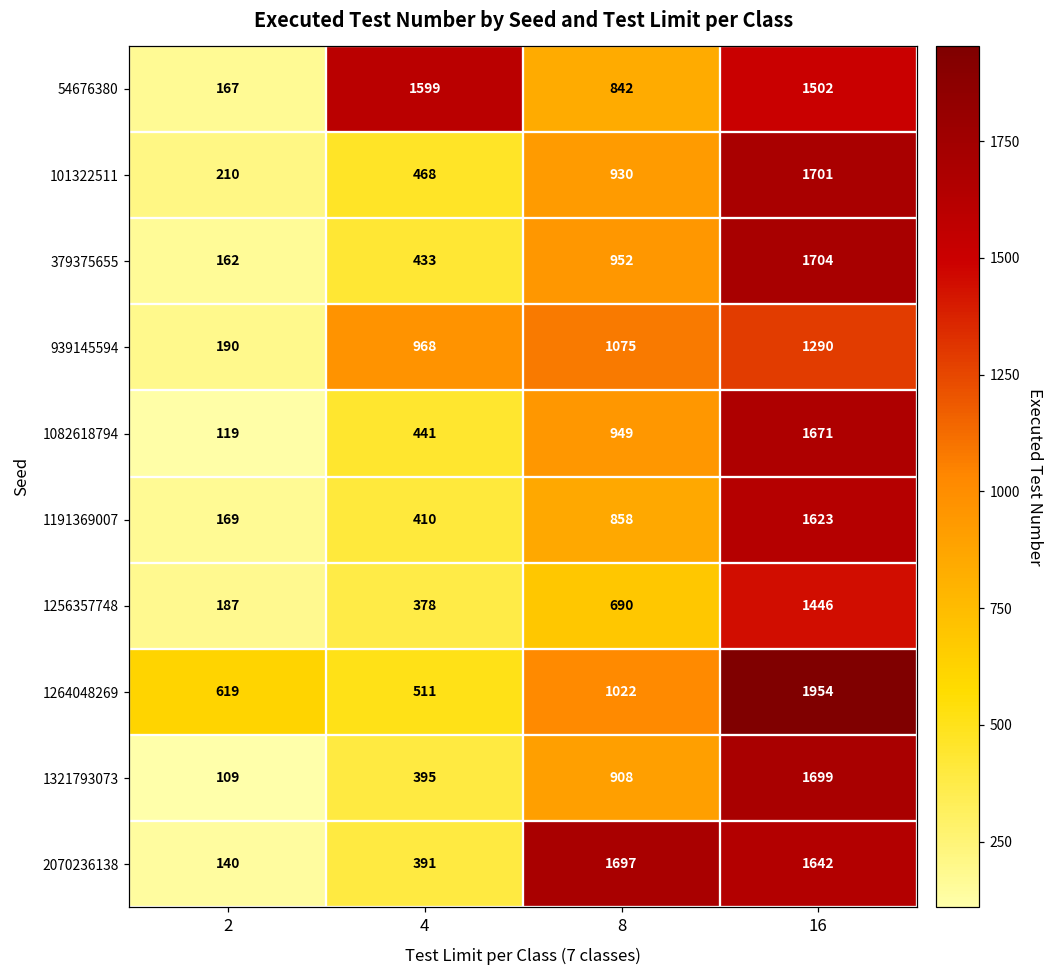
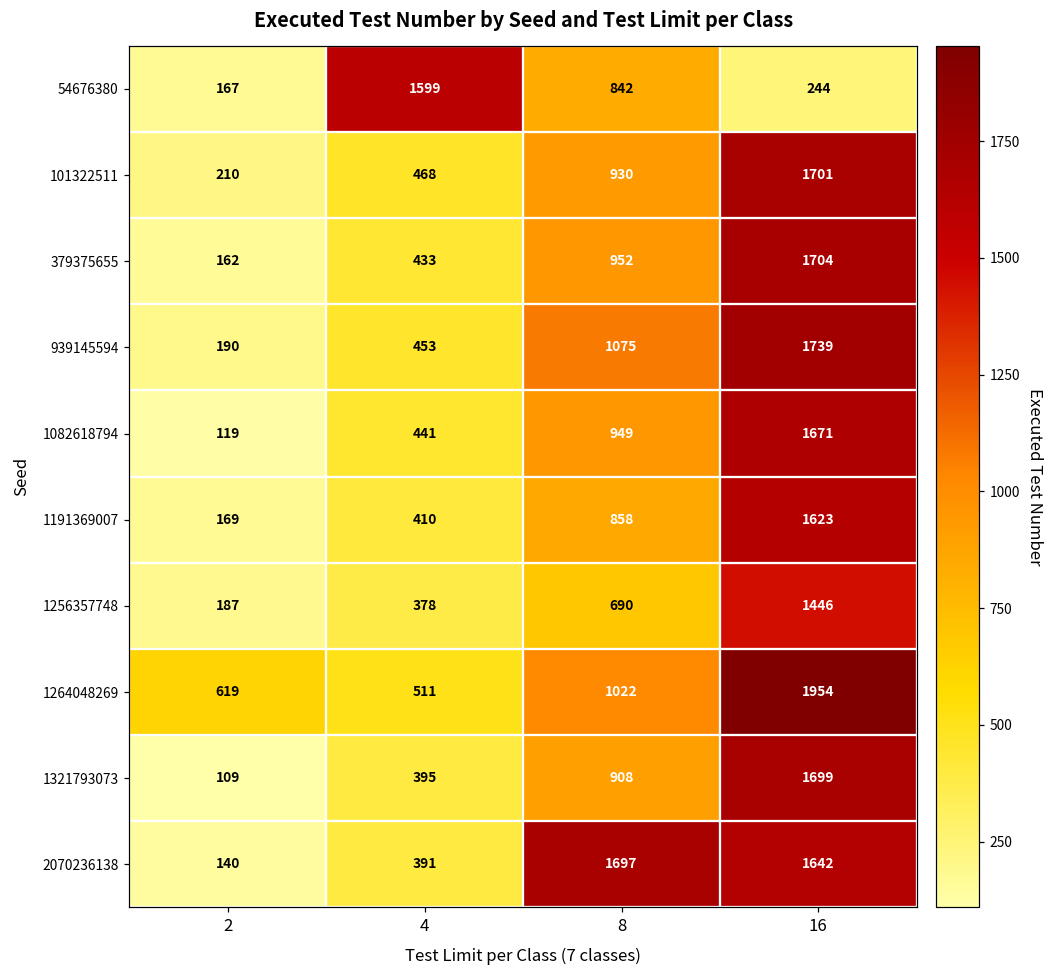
  {
    "54676380": {
      "2": 167,
      "4": 1599,
      "8": 842,
-     "16": 1502
+     "16": 244
    },
    "101322511": {
      "2": 210,
      "4": 468,
      "8": 930,
      "16": 1701
    },
    "379375655": {
      "2": 162,
      "4": 433,
      "8": 952,
      "16": 1704
    },
    "939145594": {
      "2": 190,
-     "4": 968,
+     "4": 453,
      "8": 1075,
-     "16": 1290
+     "16": 1739
    },
    "1082618794": {
      "2": 119,
      "4": 441,
      "8": 949,
      "16": 1671
    },
    "1191369007": {
      "2": 169,
      "4": 410,
      "8": 858,
      "16": 1623
    },
    "1256357748": {
      "2": 187,
      "4": 378,
      "8": 690,
      "16": 1446
    },
    "1264048269": {
      "2": 619,
      "4": 511,
      "8": 1022,
      "16": 1954
    },
    "1321793073": {
      "2": 109,
      "4": 395,
      "8": 908,
      "16": 1699
    },
    "2070236138": {
      "2": 140,
      "4": 391,
      "8": 1697,
      "16": 1642
    }
  }
